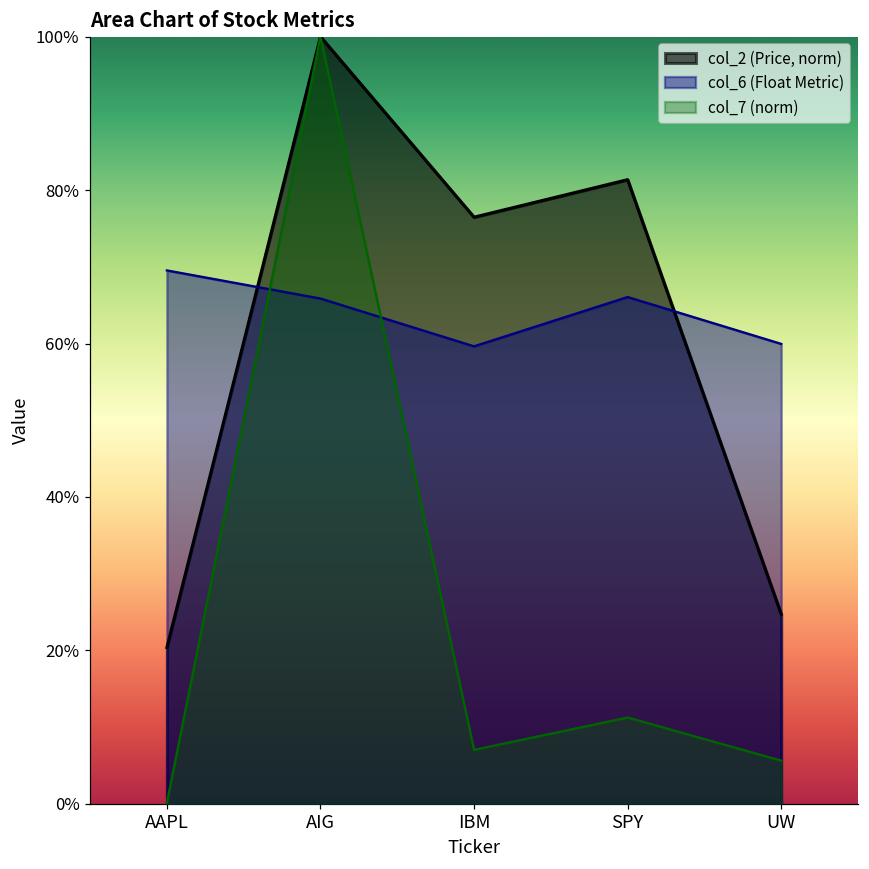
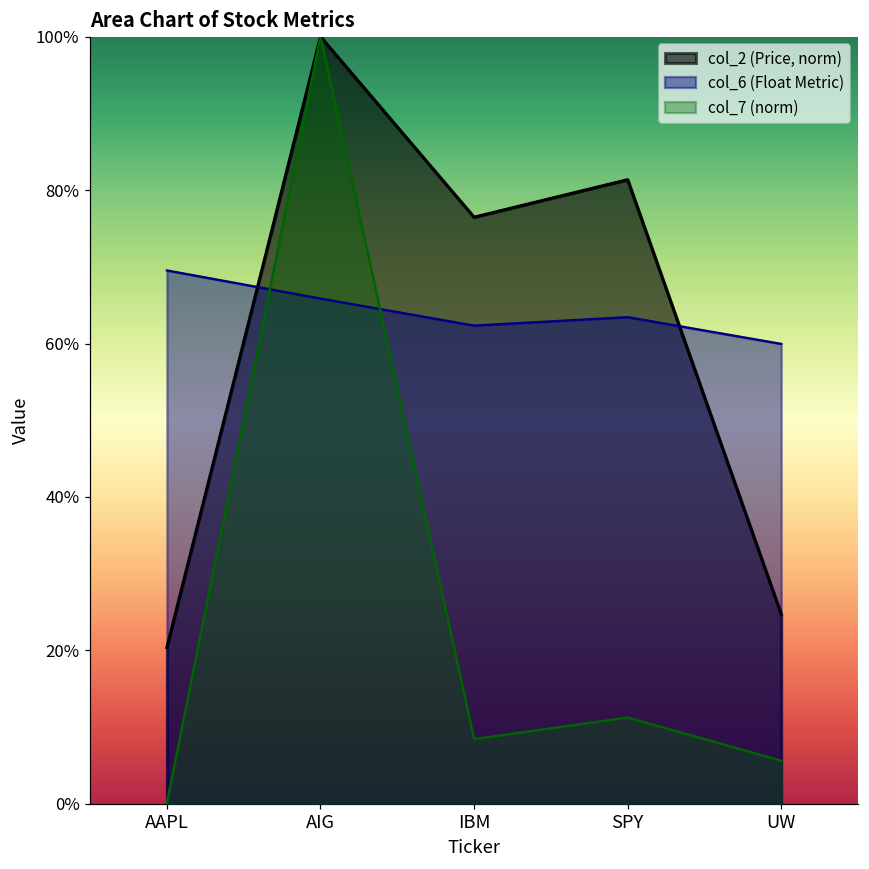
  {
    "col_2 (Price, norm)": {
      "AAPL": "20%",
      "IBM": "76%",
      "SPY": "81%",
      "UW": "25%"
    },
    "col_6 (Float Metric)": {
      "AAPL": "70%",
      "AIG": "66%",
-     "IBM": "60%",
-     "SPY": "66%",
+     "IBM": "62%",
+     "SPY": "63%",
      "UW": "60%"
    },
    "col_7 (norm)": {
      "AAPL": "0%",
-     "IBM": "7%",
+     "IBM": "8%",
      "SPY": "11%",
      "UW": "6%"
    }
  }
